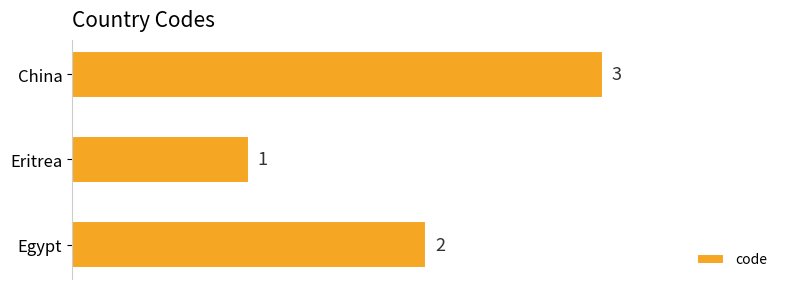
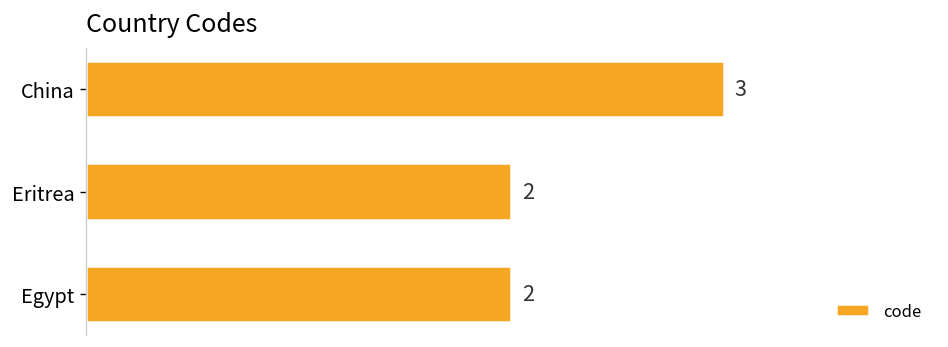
  {
    "China": 3,
-   "Eritrea": 1,
+   "Eritrea": 2,
    "Egypt": 2
  }
